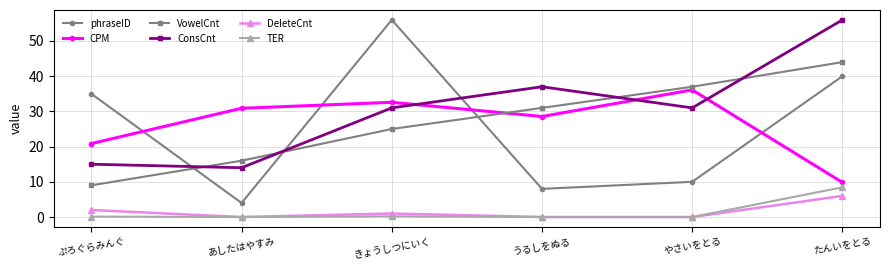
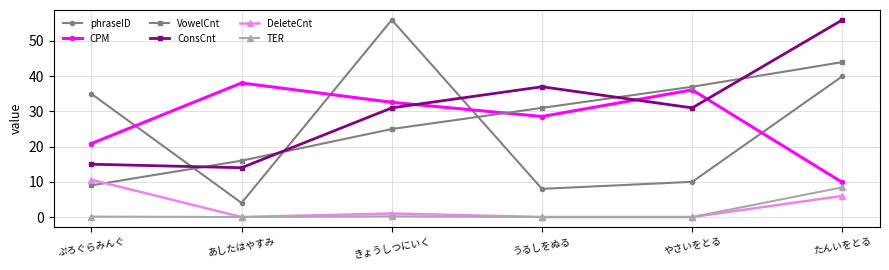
  {
    "CPM": {
      "ぷろぐらみんぐ": 21,
-     "あしたはやすみ": 31,
+     "あしたはやすみ": 38,
      "きょうしつにいく": 33,
      "うるしをぬる": 29,
      "やさいをとる": 36,
      "たんいをとる": 10
    },
    "ConsCnt": {
      "ぷろぐらみんぐ": 15,
      "あしたはやすみ": 14,
      "きょうしつにいく": 31,
      "うるしをぬる": 37,
      "やさいをとる": 31,
      "たんいをとる": 56
    },
    "DeleteCnt": {
-     "ぷろぐらみんぐ": 2,
+     "ぷろぐらみんぐ": 11,
      "きょうしつにいく": 1,
      "たんいをとる": 6
    },
    "TER": {
      "ぷろぐらみんぐ": 0,
      "きょうしつにいく": 0,
      "たんいをとる": 8
    }
  }
